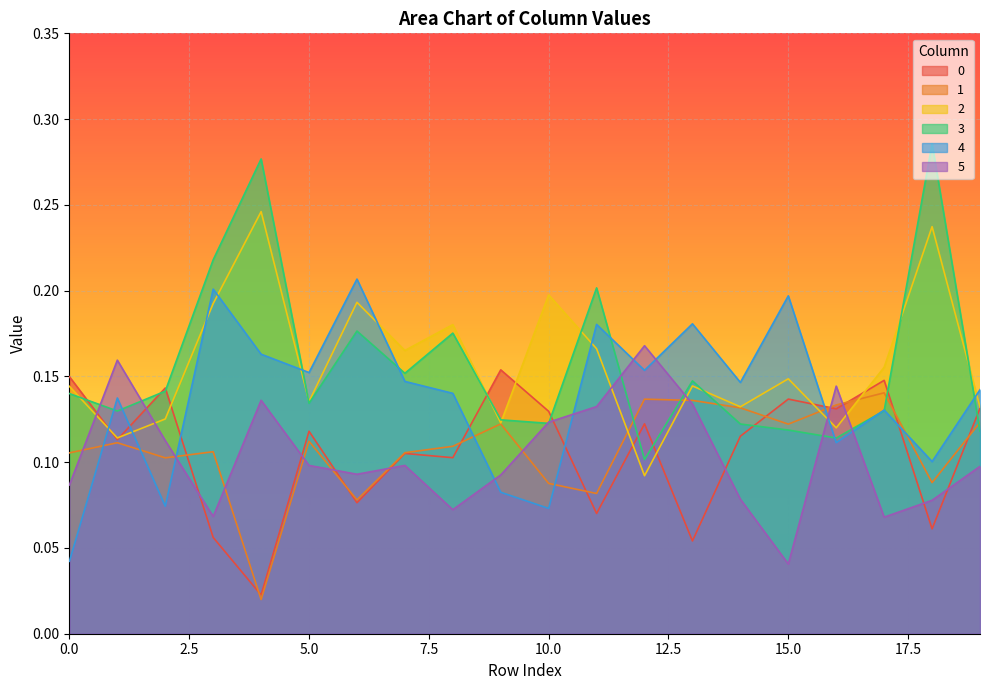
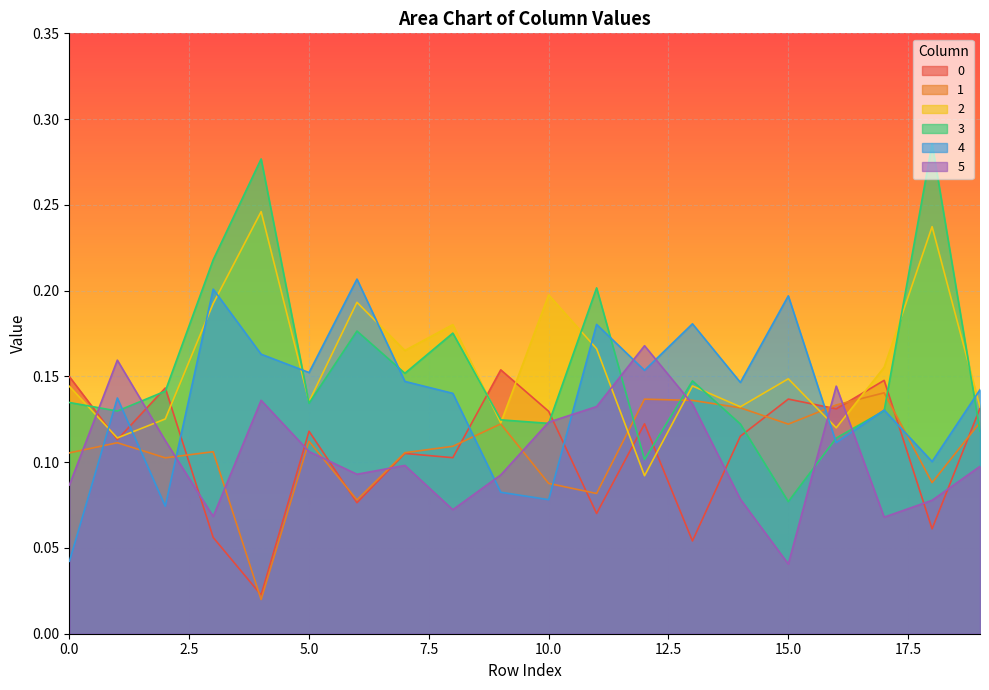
  {
    "2": {
      "0.0": 0.144,
      "10.0": 0.198,
      "15.0": 0.149
    },
    "3": {
-     "0.0": 0.140,
-     "15.0": 0.119
+     "0.0": 0.135,
+     "15.0": 0.077
    },
    "4": {
      "0.0": 0.042,
      "5.0": 0.152,
-     "10.0": 0.073,
+     "10.0": 0.078,
      "15.0": 0.197
    },
    "5": {
      "0.0": 0.087,
-     "5.0": 0.098,
+     "5.0": 0.106,
      "15.0": 0.041
    }
  }
